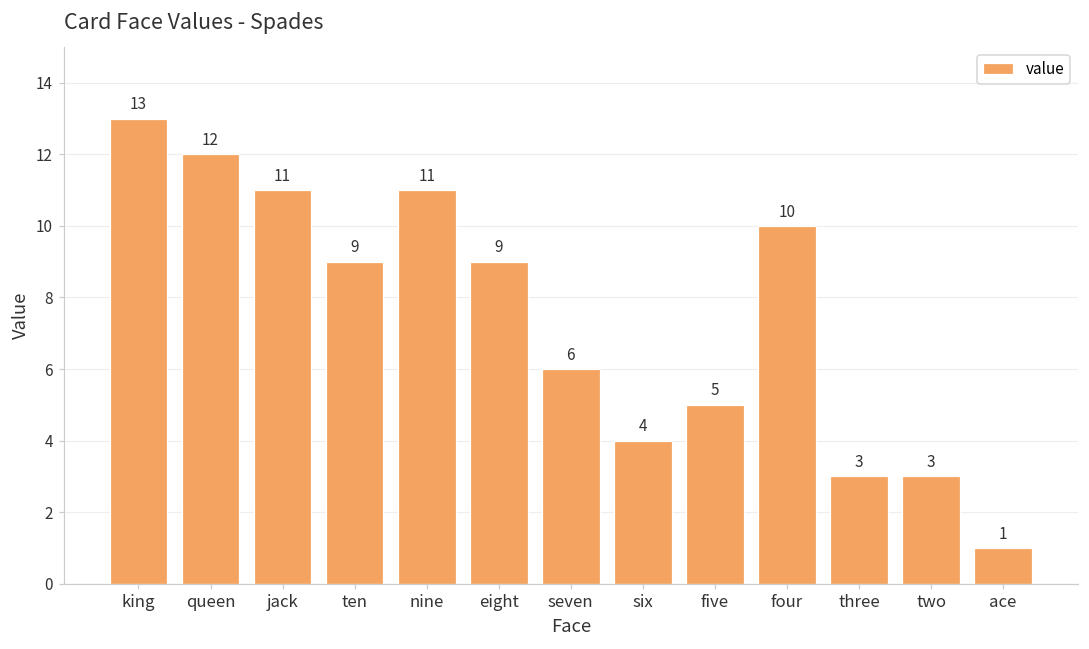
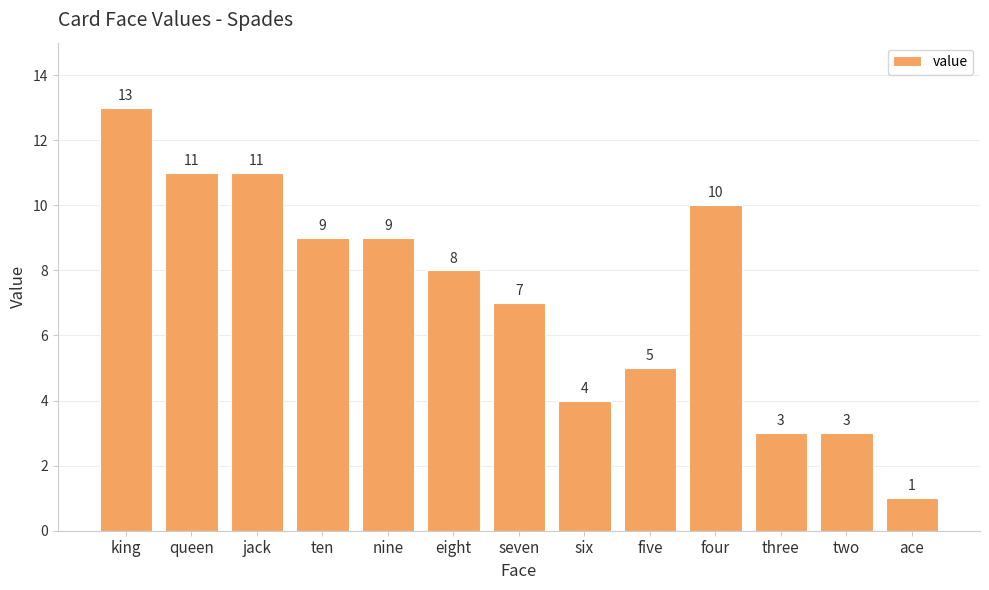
  {
    "king": 13,
-   "queen": 12,
+   "queen": 11,
    "jack": 11,
    "ten": 9,
-   "nine": 11,
-   "eight": 9,
-   "seven": 6,
+   "nine": 9,
+   "eight": 8,
+   "seven": 7,
    "six": 4,
    "five": 5,
    "four": 10,
    "three": 3,
    "two": 3,
    "ace": 1
  }
